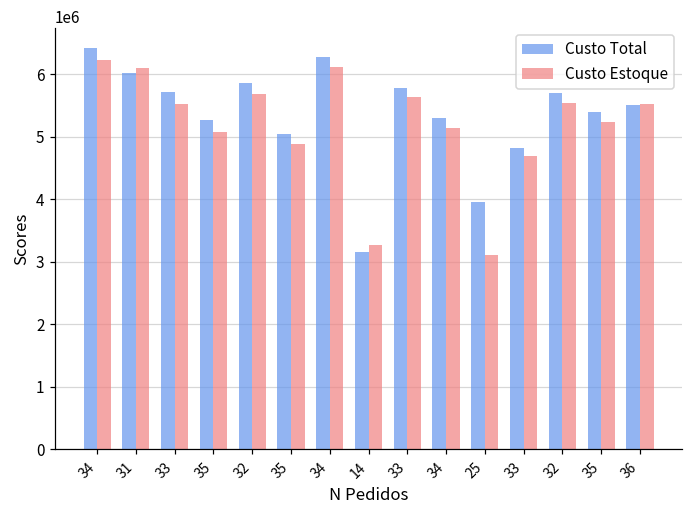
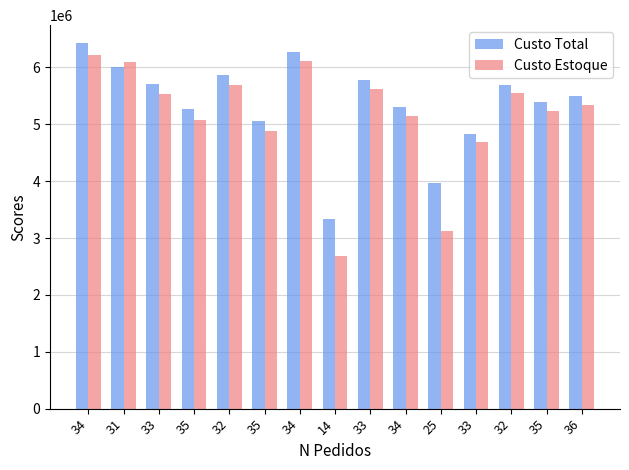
  {
    "Custo Total": {
      "31": 6000000,
-     "14": 3200000,
+     "14": 3300000,
      "25": 4000000,
      "36": 5500000
    },
    "Custo Estoque": {
      "31": 6100000,
-     "14": 3300000,
+     "14": 2700000,
      "25": 3100000,
-     "36": 5500000
+     "36": 5300000
    }
  }
